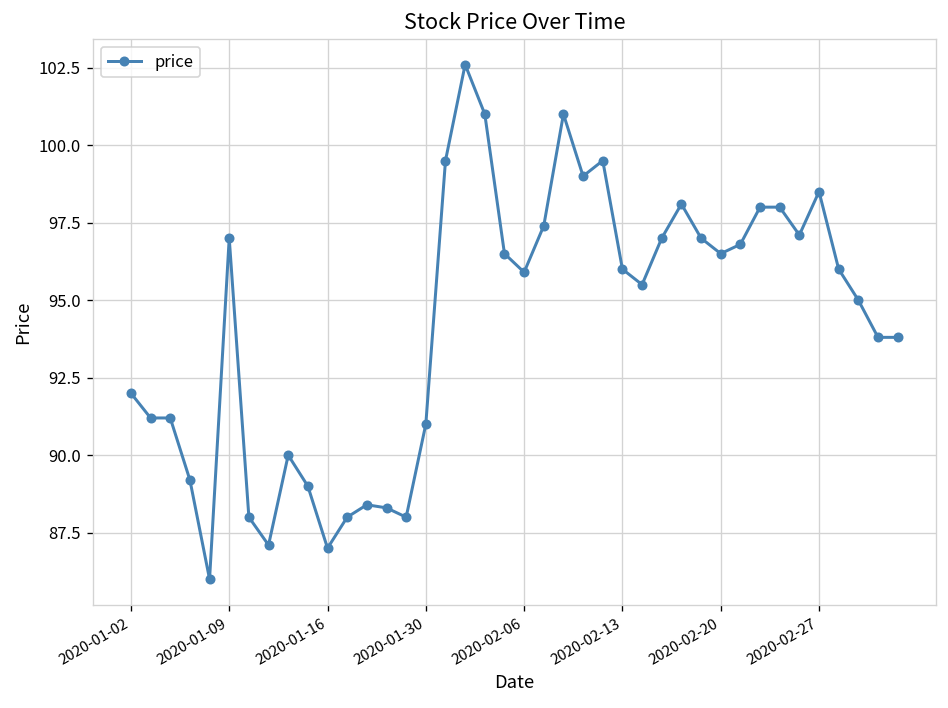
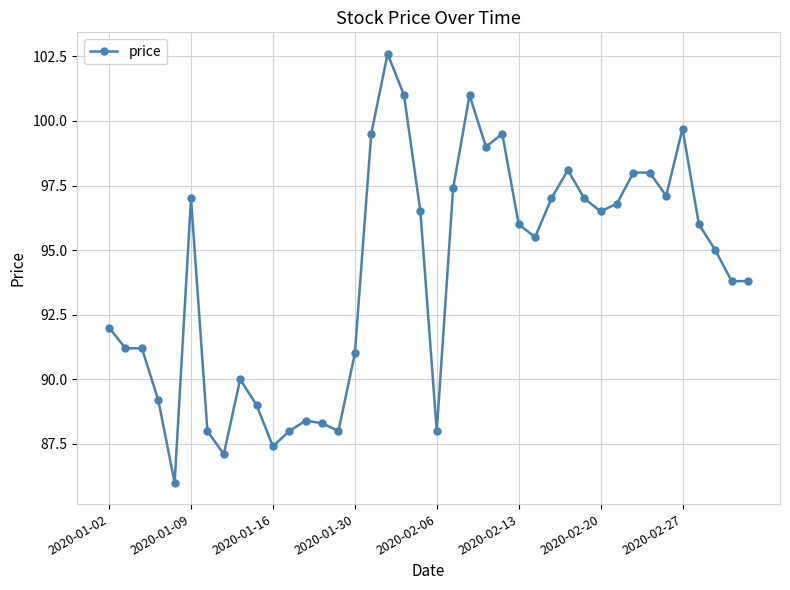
  {
    "2020-01-02": 92.0,
    "2020-01-09": 97.0,
-   "2020-01-16": 87.0,
+   "2020-01-16": 87.4,
    "2020-01-30": 91.0,
-   "2020-02-06": 95.9,
+   "2020-02-06": 88.0,
    "2020-02-13": 96.0,
    "2020-02-20": 96.5,
-   "2020-02-27": 98.5
+   "2020-02-27": 99.7
  }
